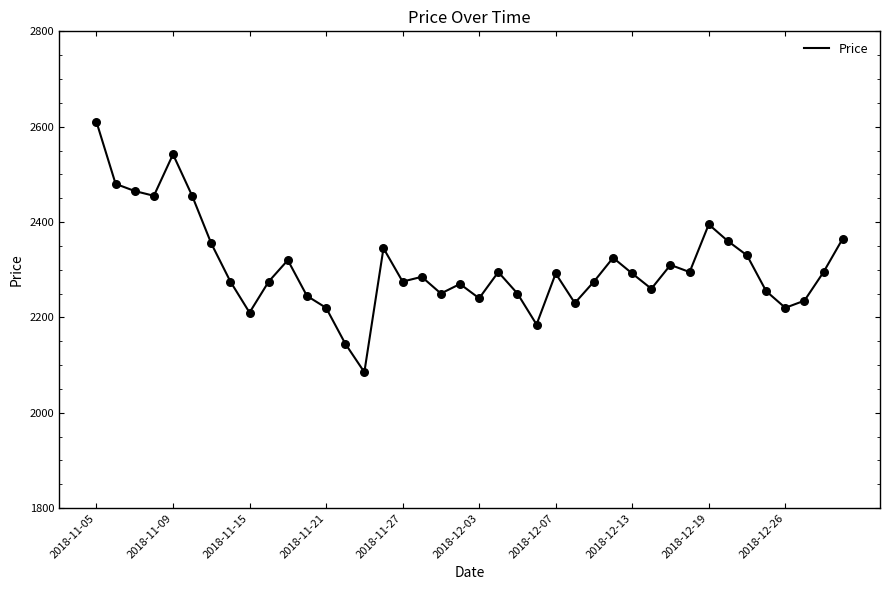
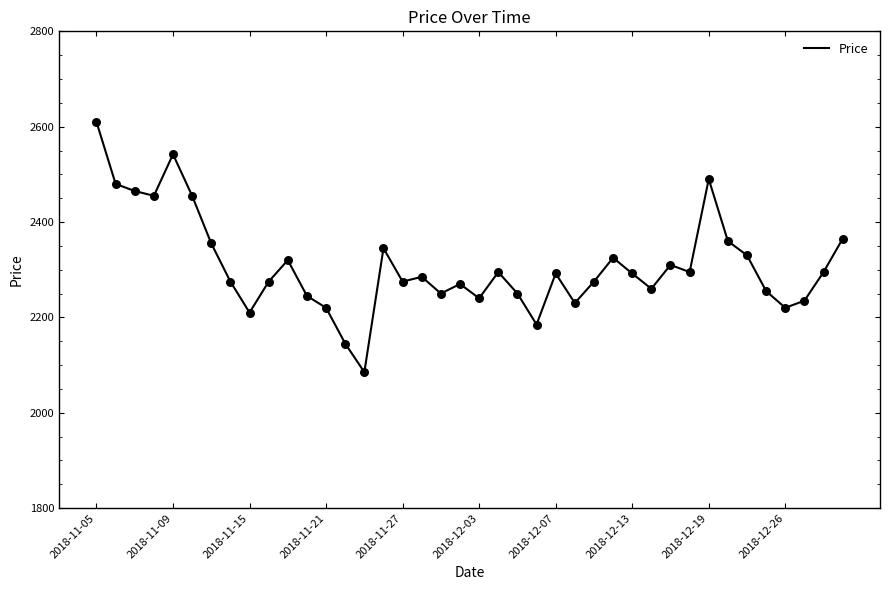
  {
    "2018-11-05": 2610,
    "2018-11-09": 2540,
    "2018-11-15": 2210,
    "2018-11-21": 2220,
    "2018-11-27": 2280,
    "2018-12-03": 2240,
    "2018-12-07": 2290,
    "2018-12-13": 2290,
-   "2018-12-19": 2400,
+   "2018-12-19": 2490,
    "2018-12-26": 2220
  }
